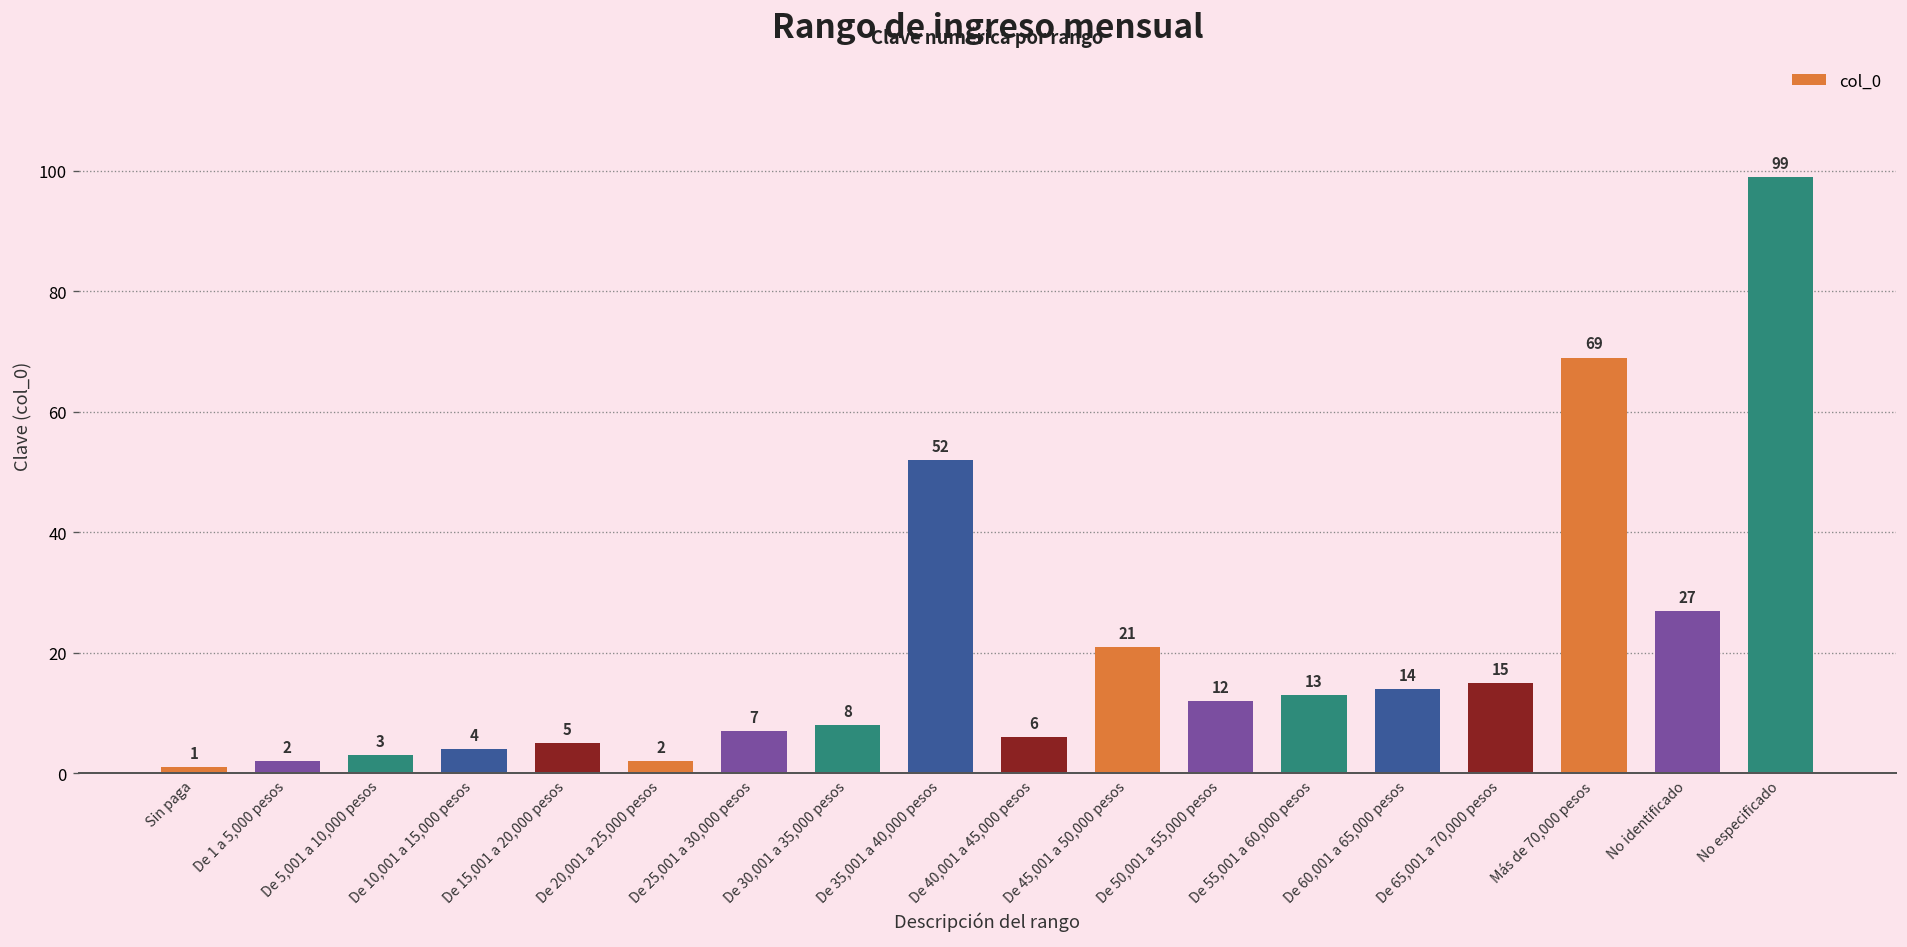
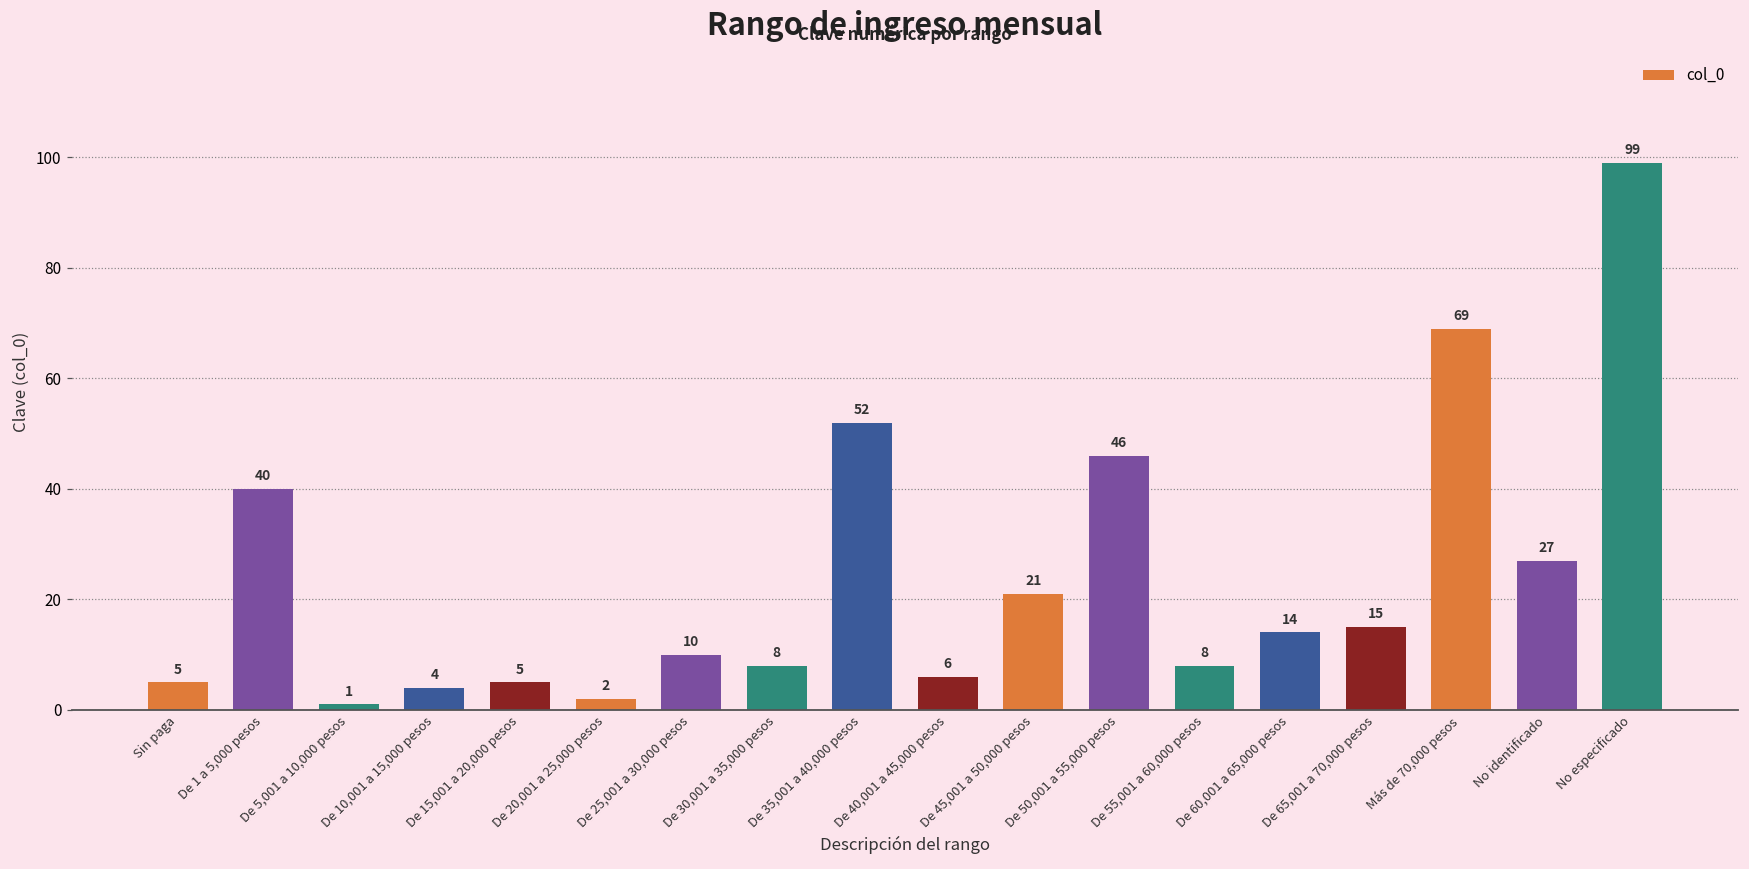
  {
-   "Sin paga": 1,
-   "De 1 a 5,000 pesos": 2,
-   "De 5,001 a 10,000 pesos": 3,
+   "Sin paga": 5,
+   "De 1 a 5,000 pesos": 40,
+   "De 5,001 a 10,000 pesos": 1,
    "De 10,001 a 15,000 pesos": 4,
    "De 15,001 a 20,000 pesos": 5,
    "De 20,001 a 25,000 pesos": 2,
-   "De 25,001 a 30,000 pesos": 7,
+   "De 25,001 a 30,000 pesos": 10,
    "De 30,001 a 35,000 pesos": 8,
    "De 35,001 a 40,000 pesos": 52,
    "De 40,001 a 45,000 pesos": 6,
    "De 45,001 a 50,000 pesos": 21,
-   "De 50,001 a 55,000 pesos": 12,
-   "De 55,001 a 60,000 pesos": 13,
+   "De 50,001 a 55,000 pesos": 46,
+   "De 55,001 a 60,000 pesos": 8,
    "De 60,001 a 65,000 pesos": 14,
    "De 65,001 a 70,000 pesos": 15,
    "Más de 70,000 pesos": 69,
    "No identificado": 27,
    "No especificado": 99
  }
